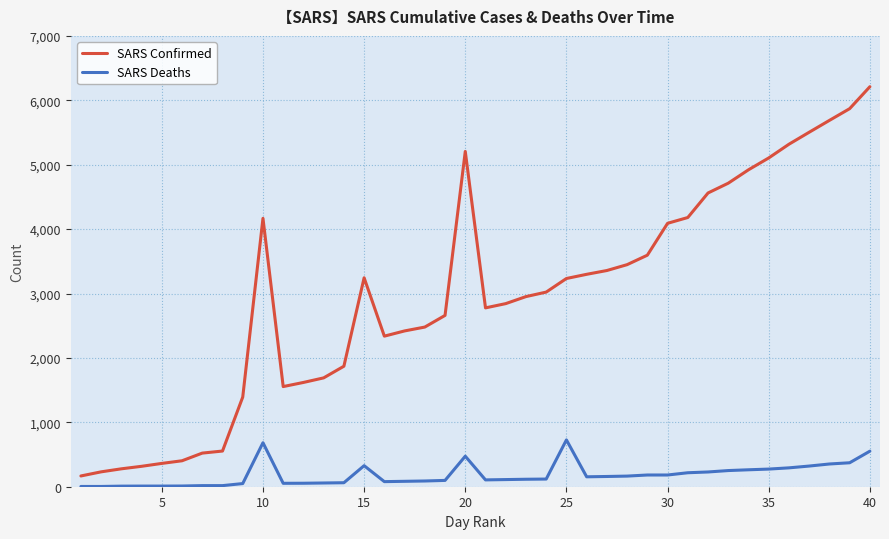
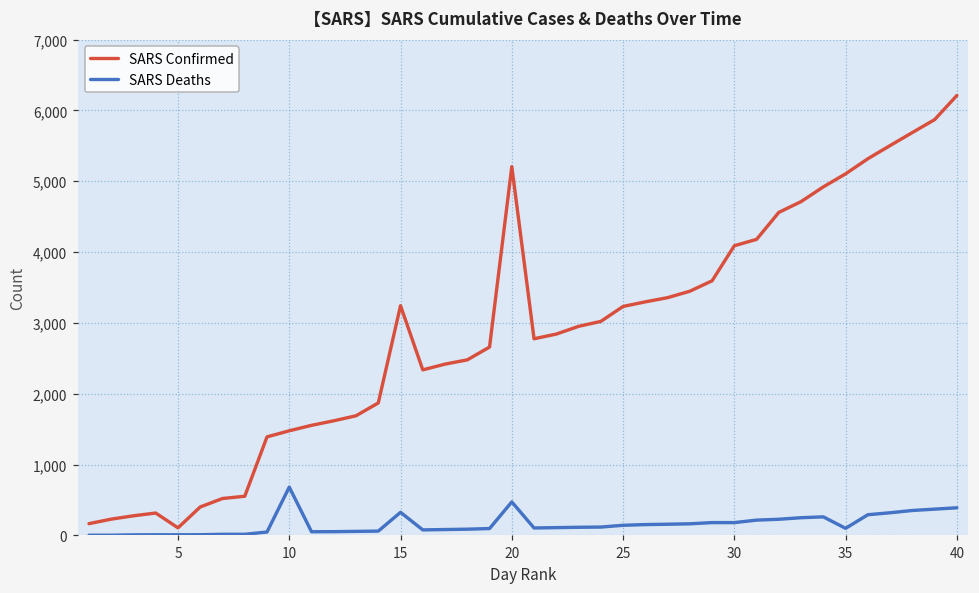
  {
    "SARS Confirmed": {
-     "5": "400",
-     "10": "4,200",
+     "5": "100",
+     "10": "1,500",
      "15": "3,200",
      "20": "5,200",
      "25": "3,200",
      "30": "4,100",
      "35": "5,100",
      "40": "6,200"
    },
    "SARS Deaths": {
      "5": "0",
      "10": "700",
      "15": "300",
      "20": "500",
-     "25": "700",
+     "25": "100",
      "30": "200",
-     "35": "300",
-     "40": "600"
+     "35": "100",
+     "40": "400"
    }
  }
